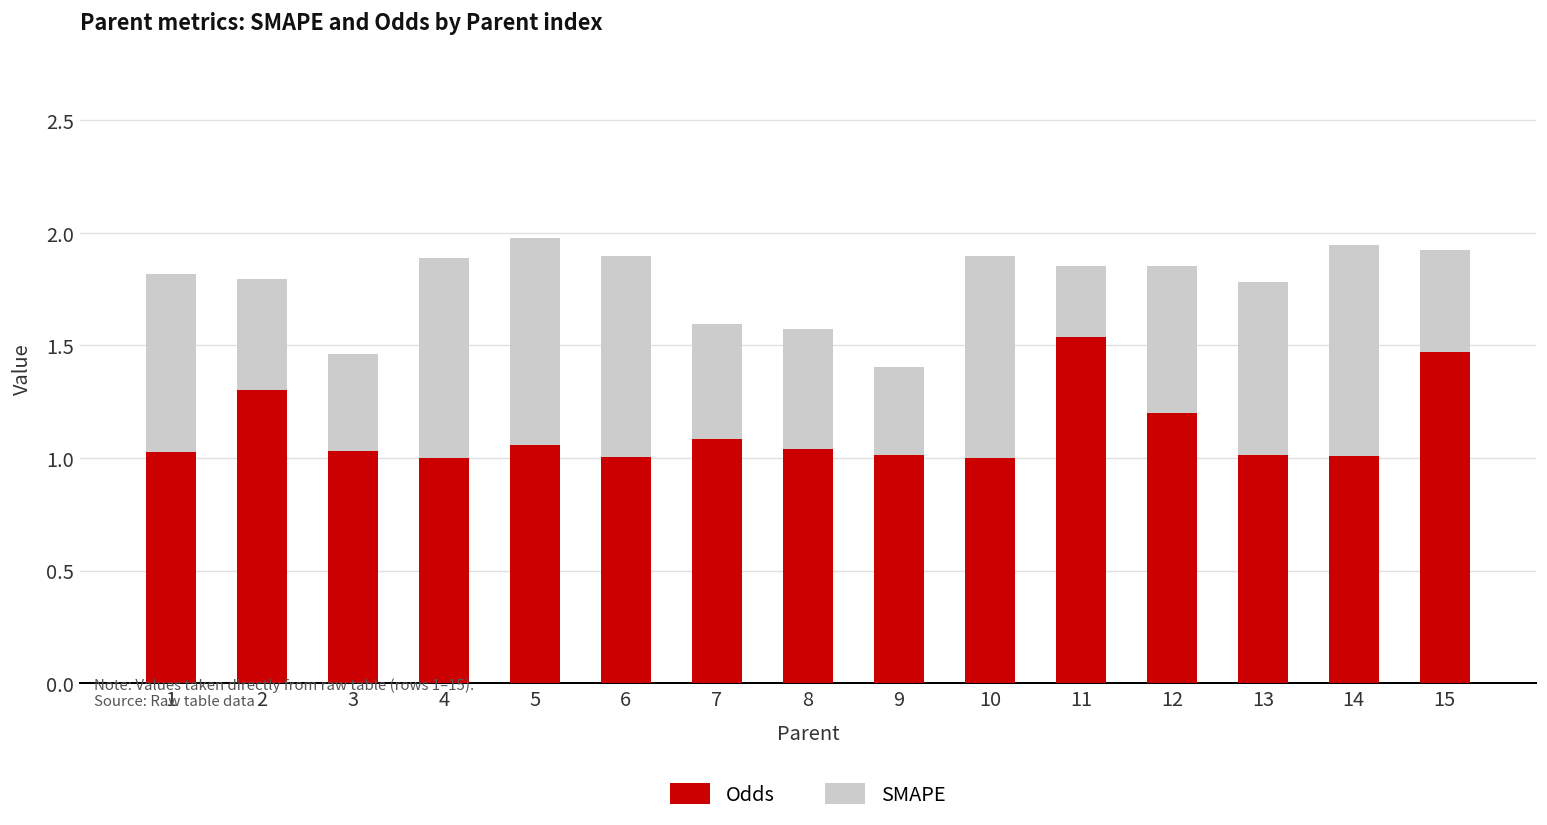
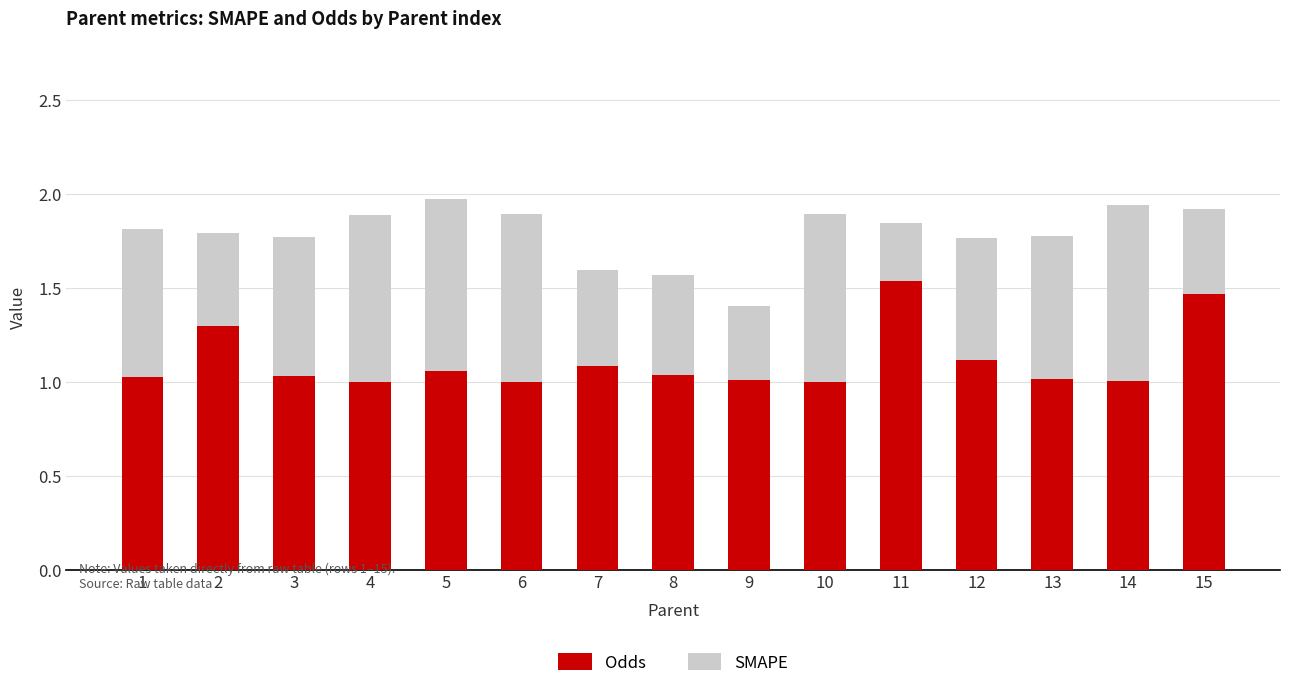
  {
    "Odds": {
      "1": 1.03,
      "2": 1.30,
      "3": 1.03,
      "4": 1.00,
      "5": 1.06,
      "6": 1.00,
      "7": 1.08,
      "8": 1.04,
      "9": 1.01,
      "10": 1.00,
      "11": 1.54,
-     "12": 1.20,
+     "12": 1.12,
      "13": 1.01,
      "14": 1.01,
      "15": 1.47
    },
    "SMAPE": {
      "1": 0.79,
      "2": 0.49,
-     "3": 0.43,
+     "3": 0.74,
      "4": 0.89,
      "5": 0.92,
      "6": 0.89,
      "7": 0.51,
      "8": 0.53,
      "9": 0.39,
      "10": 0.89,
      "11": 0.31,
      "12": 0.65,
      "13": 0.77,
      "14": 0.94,
      "15": 0.45
    }
  }
